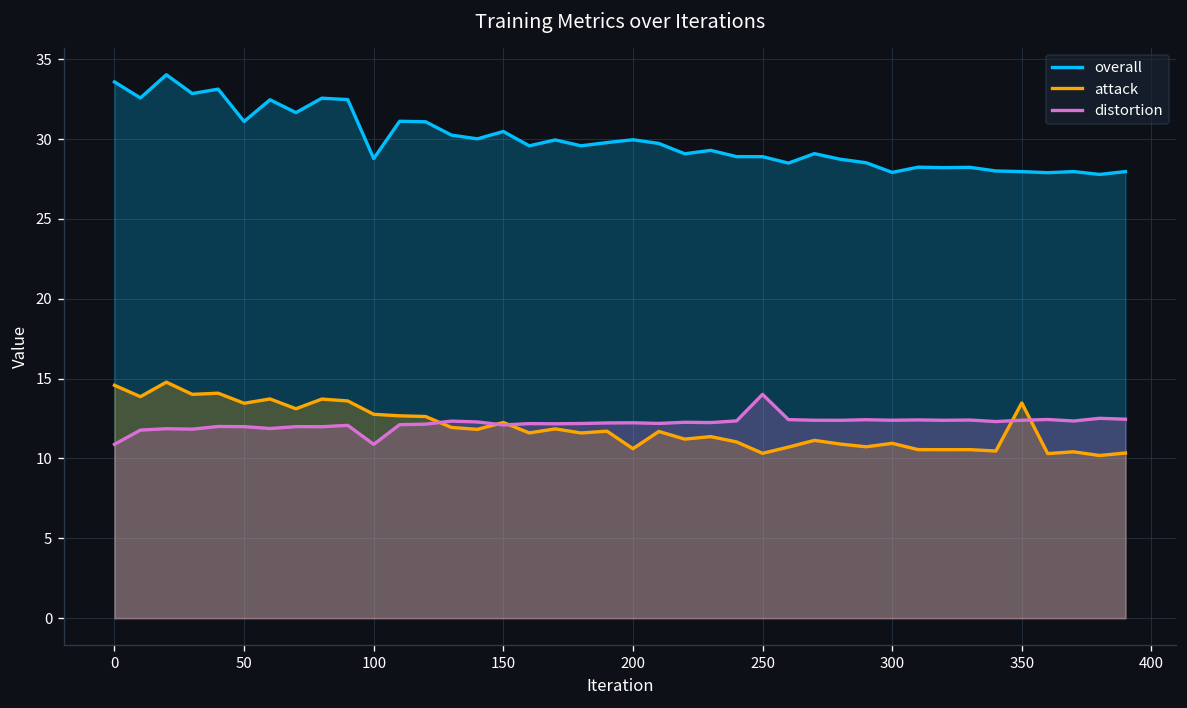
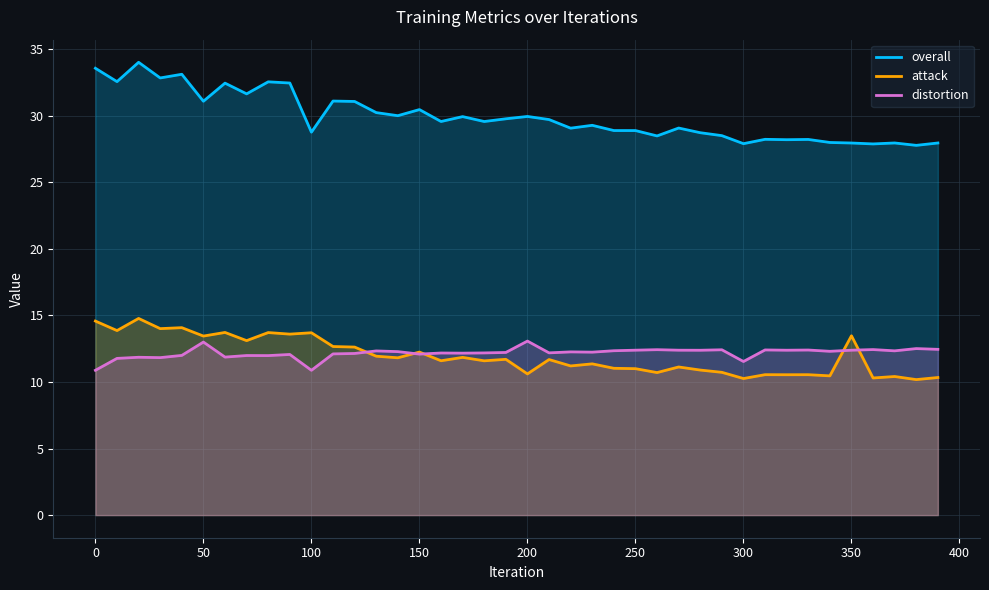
  {
    "overall": {
      "0": 33.6,
      "50": 31.1,
      "100": 28.8,
      "150": 30.5,
      "200": 30.0,
      "250": 28.9,
      "300": 27.9,
      "350": 28.0
    },
    "attack": {
      "0": 14.6,
      "50": 13.5,
-     "100": 12.8,
+     "100": 13.7,
      "200": 10.6,
-     "250": 10.3,
-     "300": 10.9,
+     "250": 11.0,
+     "300": 10.3,
      "350": 13.5
    },
    "distortion": {
      "0": 10.9,
-     "50": 12.0,
+     "50": 13.0,
      "100": 10.9,
-     "200": 12.2,
-     "250": 14.0,
-     "300": 12.4,
+     "200": 13.1,
+     "250": 12.4,
+     "300": 11.5,
      "350": 12.4
    }
  }
